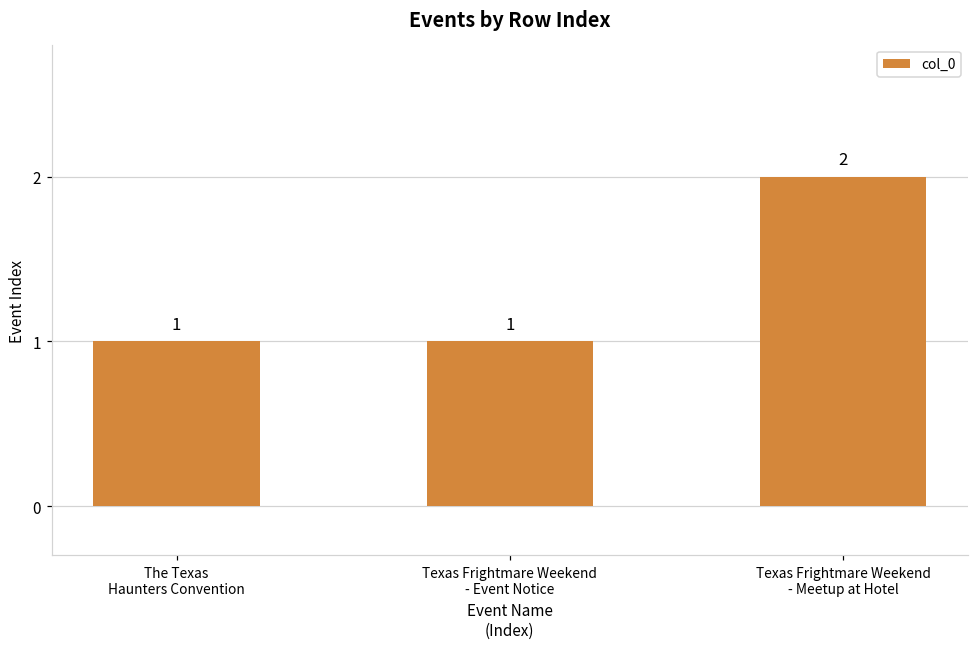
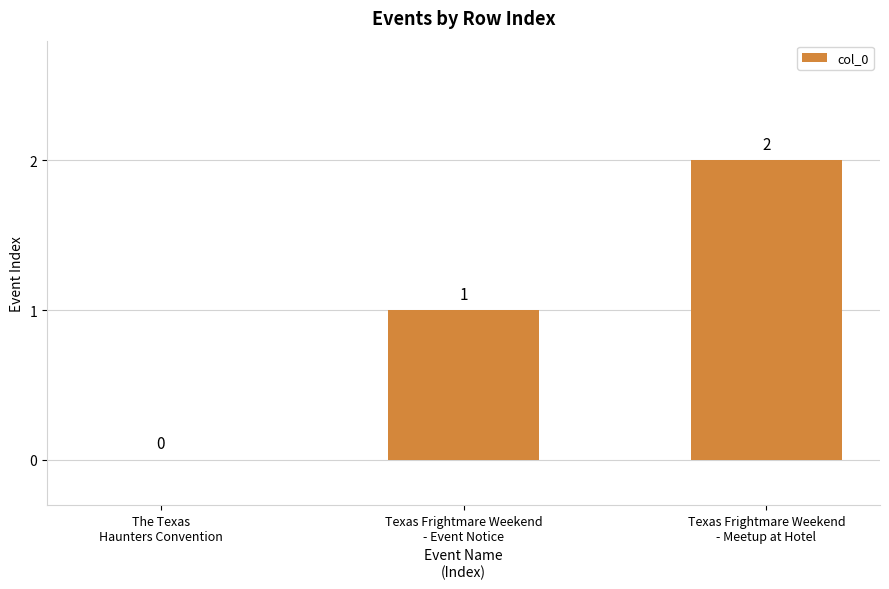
  {
-   "The Texas Haunters Convention": 1,
+   "The Texas Haunters Convention": 0,
    "Texas Frightmare Weekend - Event Notice": 1,
    "Texas Frightmare Weekend - Meetup at Hotel": 2
  }
